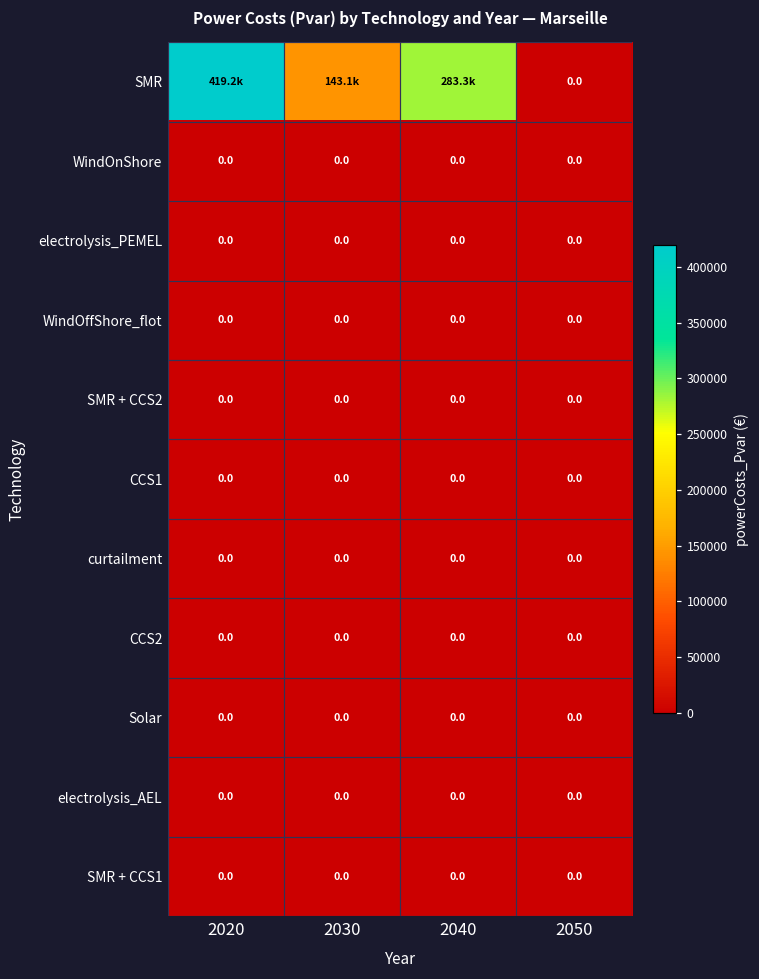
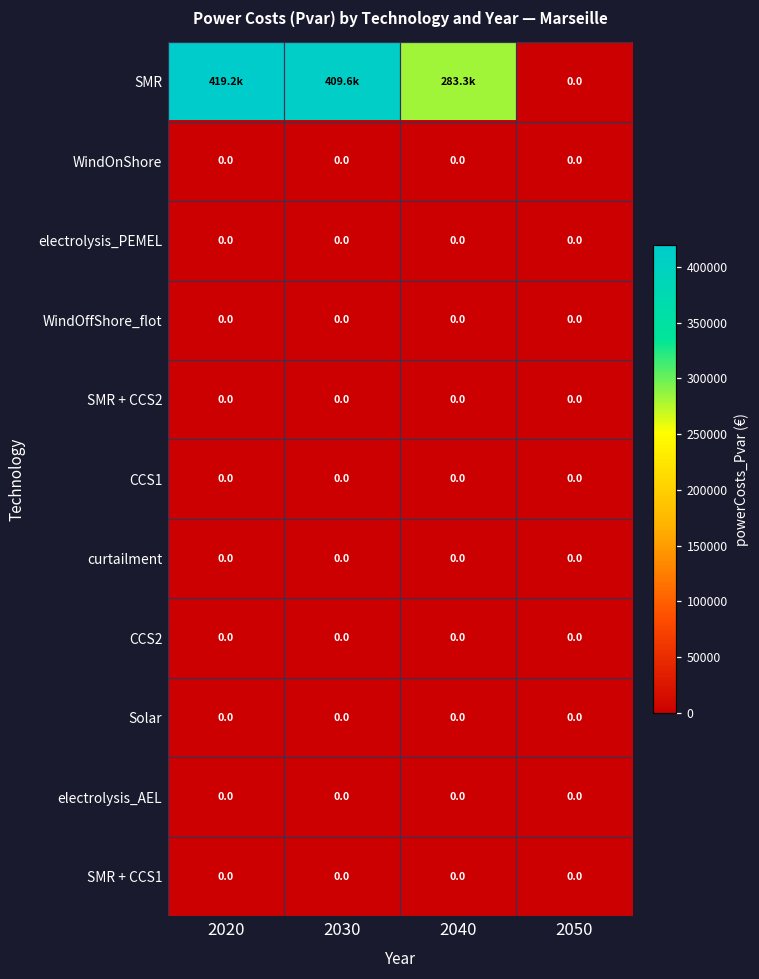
  {
    "SMR": {
      "2020": "419.2k",
-     "2030": "143.1k",
+     "2030": "409.6k",
      "2040": "283.3k",
      "2050": "0.0"
    },
    "WindOnShore": {
      "2020": "0.0",
      "2030": "0.0",
      "2040": "0.0",
      "2050": "0.0"
    },
    "electrolysis_PEMEL": {
      "2020": "0.0",
      "2030": "0.0",
      "2040": "0.0",
      "2050": "0.0"
    },
    "WindOffShore_flot": {
      "2020": "0.0",
      "2030": "0.0",
      "2040": "0.0",
      "2050": "0.0"
    },
    "SMR + CCS2": {
      "2020": "0.0",
      "2030": "0.0",
      "2040": "0.0",
      "2050": "0.0"
    },
    "CCS1": {
      "2020": "0.0",
      "2030": "0.0",
      "2040": "0.0",
      "2050": "0.0"
    },
    "curtailment": {
      "2020": "0.0",
      "2030": "0.0",
      "2040": "0.0",
      "2050": "0.0"
    },
    "CCS2": {
      "2020": "0.0",
      "2030": "0.0",
      "2040": "0.0",
      "2050": "0.0"
    },
    "Solar": {
      "2020": "0.0",
      "2030": "0.0",
      "2040": "0.0",
      "2050": "0.0"
    },
    "electrolysis_AEL": {
      "2020": "0.0",
      "2030": "0.0",
      "2040": "0.0",
      "2050": "0.0"
    },
    "SMR + CCS1": {
      "2020": "0.0",
      "2030": "0.0",
      "2040": "0.0",
      "2050": "0.0"
    }
  }
